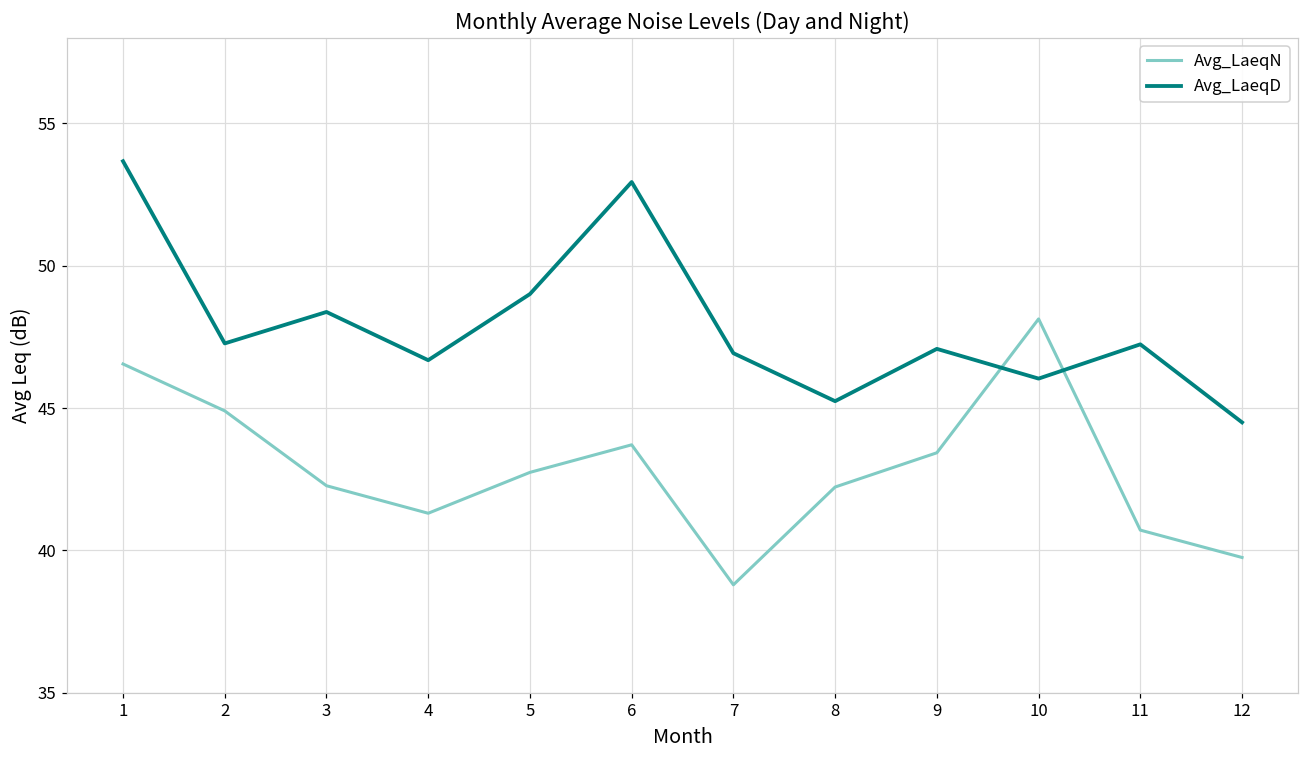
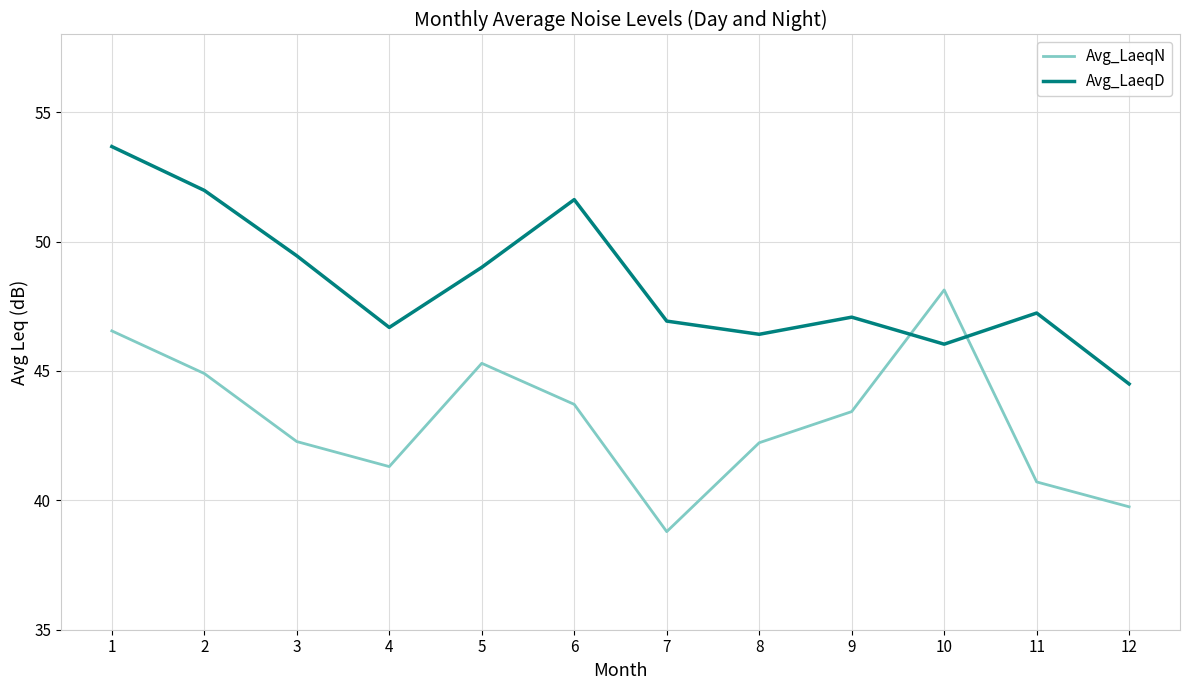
  {
    "Avg_LaeqN": {
      "1": 46.5,
      "2": 44.9,
      "3": 42.3,
      "4": 41.3,
-     "5": 42.7,
+     "5": 45.3,
      "6": 43.7,
      "7": 38.8,
      "8": 42.2,
      "9": 43.4,
      "10": 48.1,
      "11": 40.7,
      "12": 39.7
    },
    "Avg_LaeqD": {
      "1": 53.7,
-     "2": 47.3,
-     "3": 48.4,
+     "2": 52.0,
+     "3": 49.4,
      "4": 46.7,
      "5": 49.0,
-     "6": 52.9,
+     "6": 51.6,
      "7": 46.9,
-     "8": 45.2,
+     "8": 46.4,
      "9": 47.1,
      "10": 46.0,
      "11": 47.2,
      "12": 44.5
    }
  }
